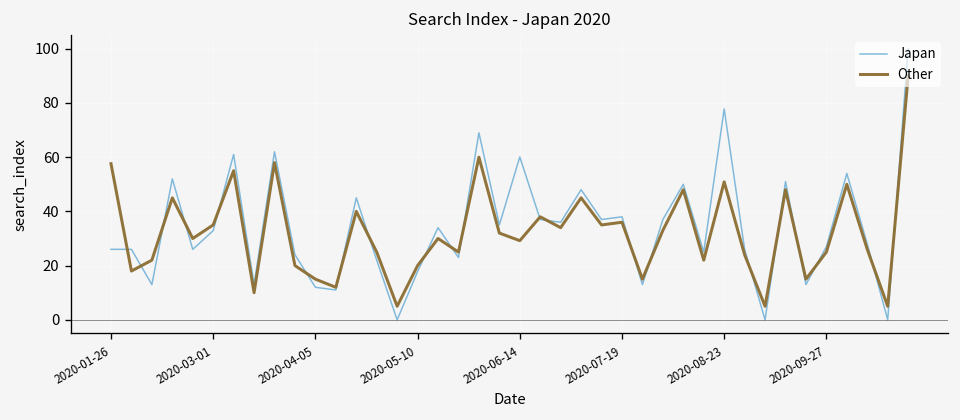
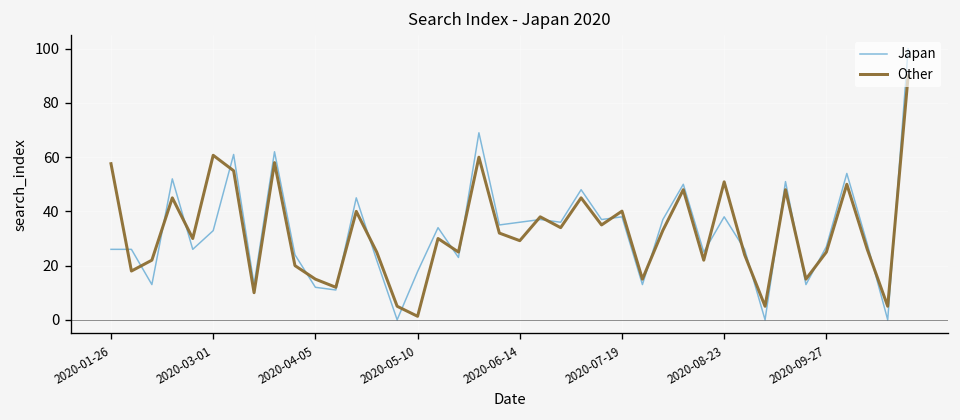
  {
    "Japan": {
      "2020-01-26": 26,
      "2020-03-01": 33,
      "2020-04-05": 12,
      "2020-05-10": 18,
-     "2020-06-14": 60,
+     "2020-06-14": 36,
      "2020-07-19": 38,
-     "2020-08-23": 78,
+     "2020-08-23": 38,
      "2020-09-27": 27
    },
    "Other": {
      "2020-01-26": 58,
-     "2020-03-01": 35,
+     "2020-03-01": 61,
      "2020-04-05": 15,
-     "2020-05-10": 20,
+     "2020-05-10": 1,
      "2020-06-14": 29,
-     "2020-07-19": 36,
+     "2020-07-19": 40,
      "2020-08-23": 51,
      "2020-09-27": 25
    }
  }
